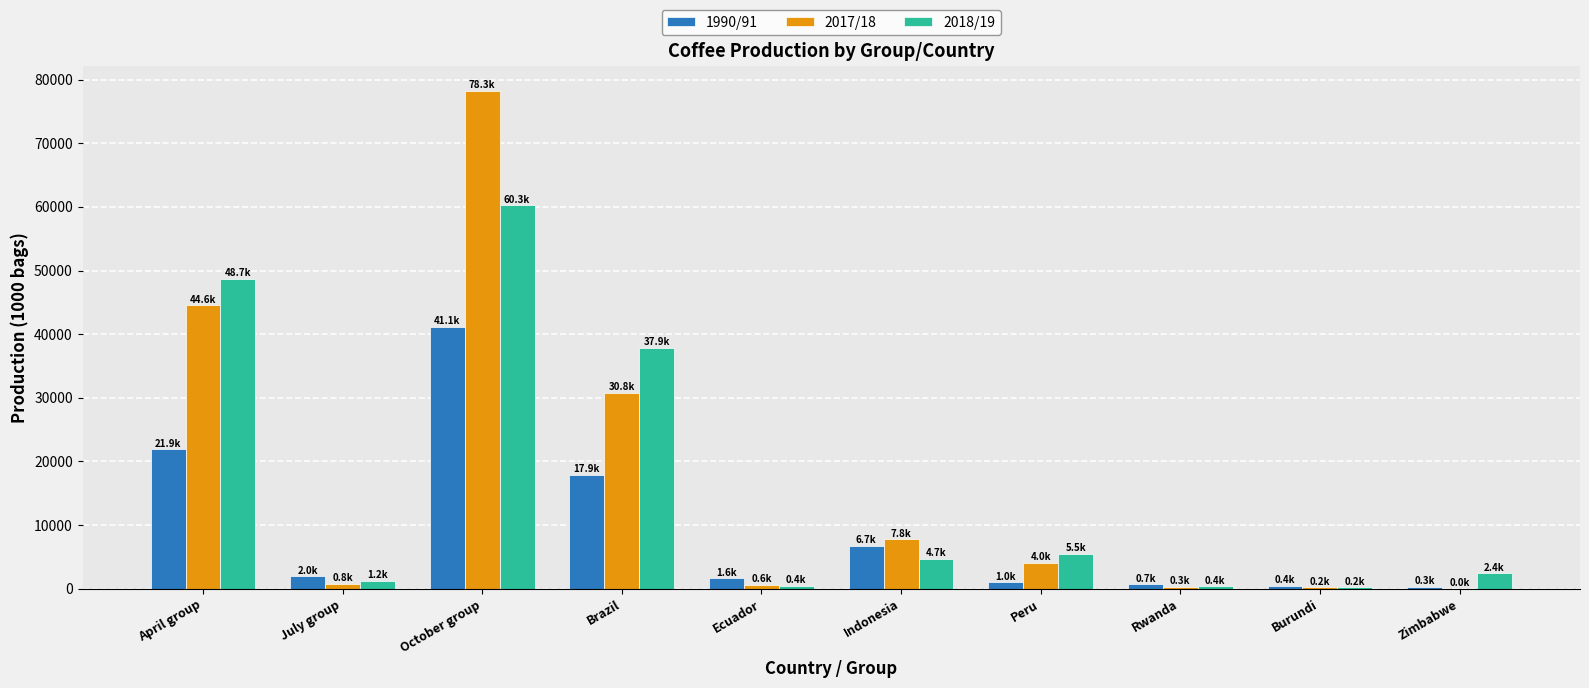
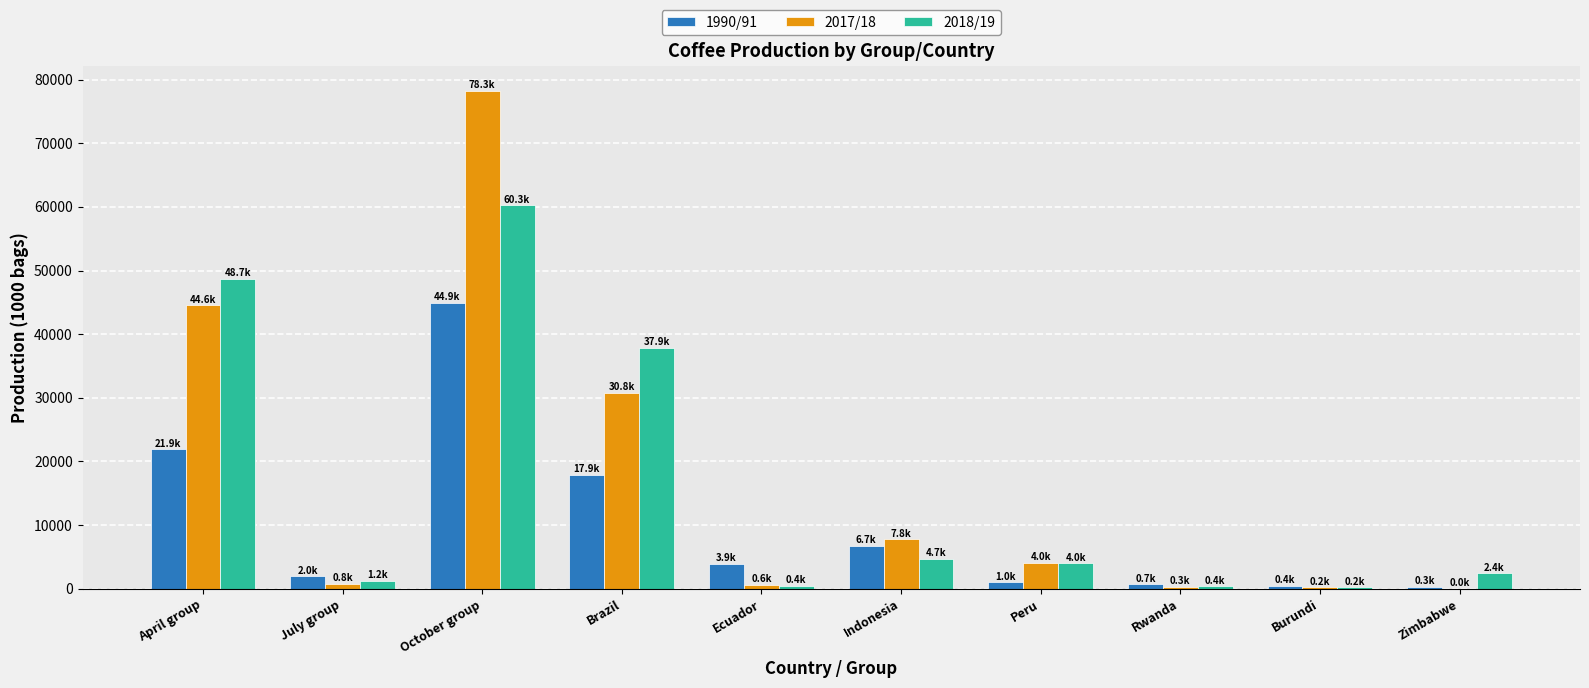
  {
    "1990/91": {
      "April group": "21.9k",
      "July group": "2.0k",
-     "October group": "41.1k",
+     "October group": "44.9k",
      "Brazil": "17.9k",
-     "Ecuador": "1.6k",
+     "Ecuador": "3.9k",
      "Indonesia": "6.7k",
      "Peru": "1.0k",
      "Rwanda": "0.7k",
      "Burundi": "0.4k",
      "Zimbabwe": "0.3k"
    },
    "2017/18": {
      "April group": "44.6k",
      "July group": "0.8k",
      "October group": "78.3k",
      "Brazil": "30.8k",
      "Ecuador": "0.6k",
      "Indonesia": "7.8k",
      "Peru": "4.0k",
      "Rwanda": "0.3k",
      "Burundi": "0.2k"
    },
    "2018/19": {
      "April group": "48.7k",
      "July group": "1.2k",
      "October group": "60.3k",
      "Brazil": "37.9k",
      "Ecuador": "0.4k",
      "Indonesia": "4.7k",
-     "Peru": "5.5k",
+     "Peru": "4.0k",
      "Rwanda": "0.4k",
      "Burundi": "0.2k",
      "Zimbabwe": "2.4k"
    }
  }
